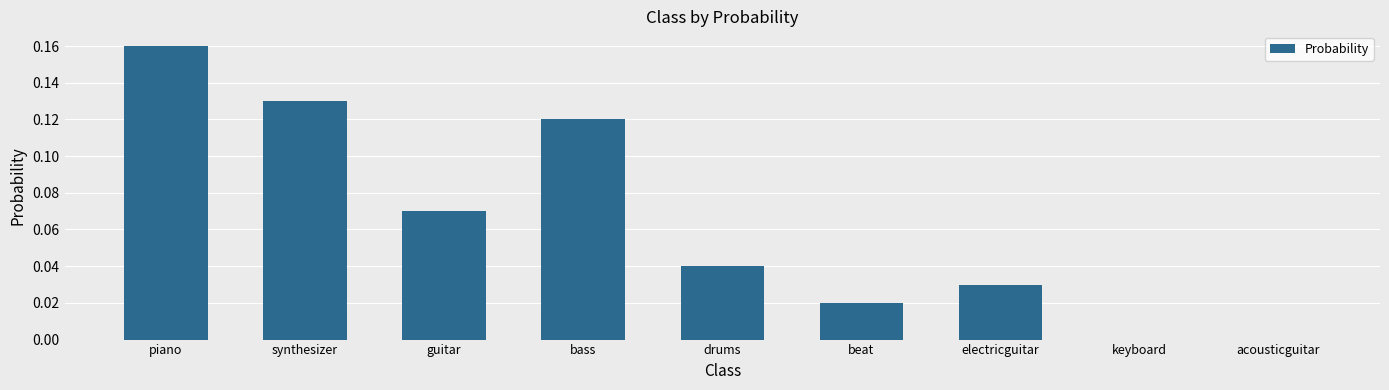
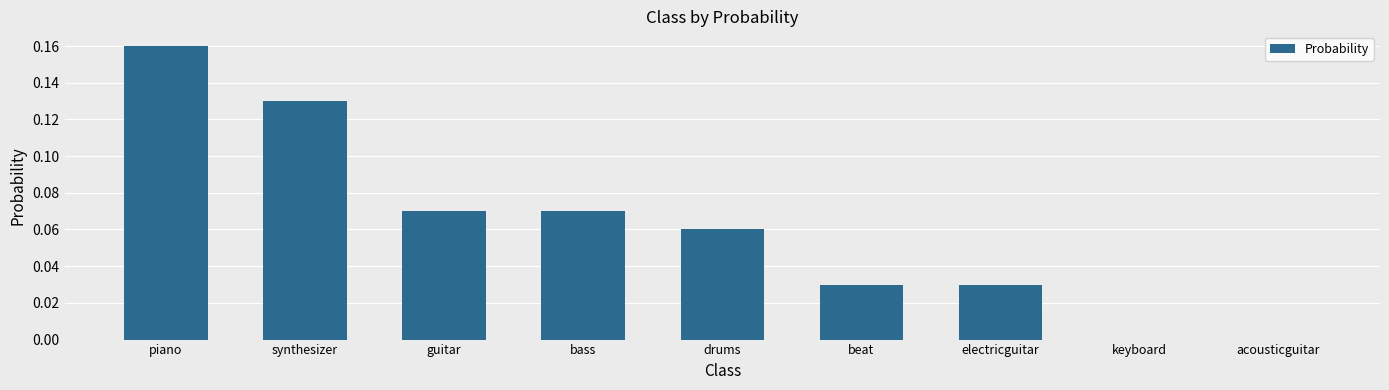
  {
    "piano": 0.16,
    "synthesizer": 0.13,
    "guitar": 0.07,
-   "bass": 0.12,
-   "drums": 0.04,
-   "beat": 0.02,
+   "bass": 0.07,
+   "drums": 0.06,
+   "beat": 0.03,
    "electricguitar": 0.03,
    "keyboard": 0.00,
    "acousticguitar": 0.00
  }
